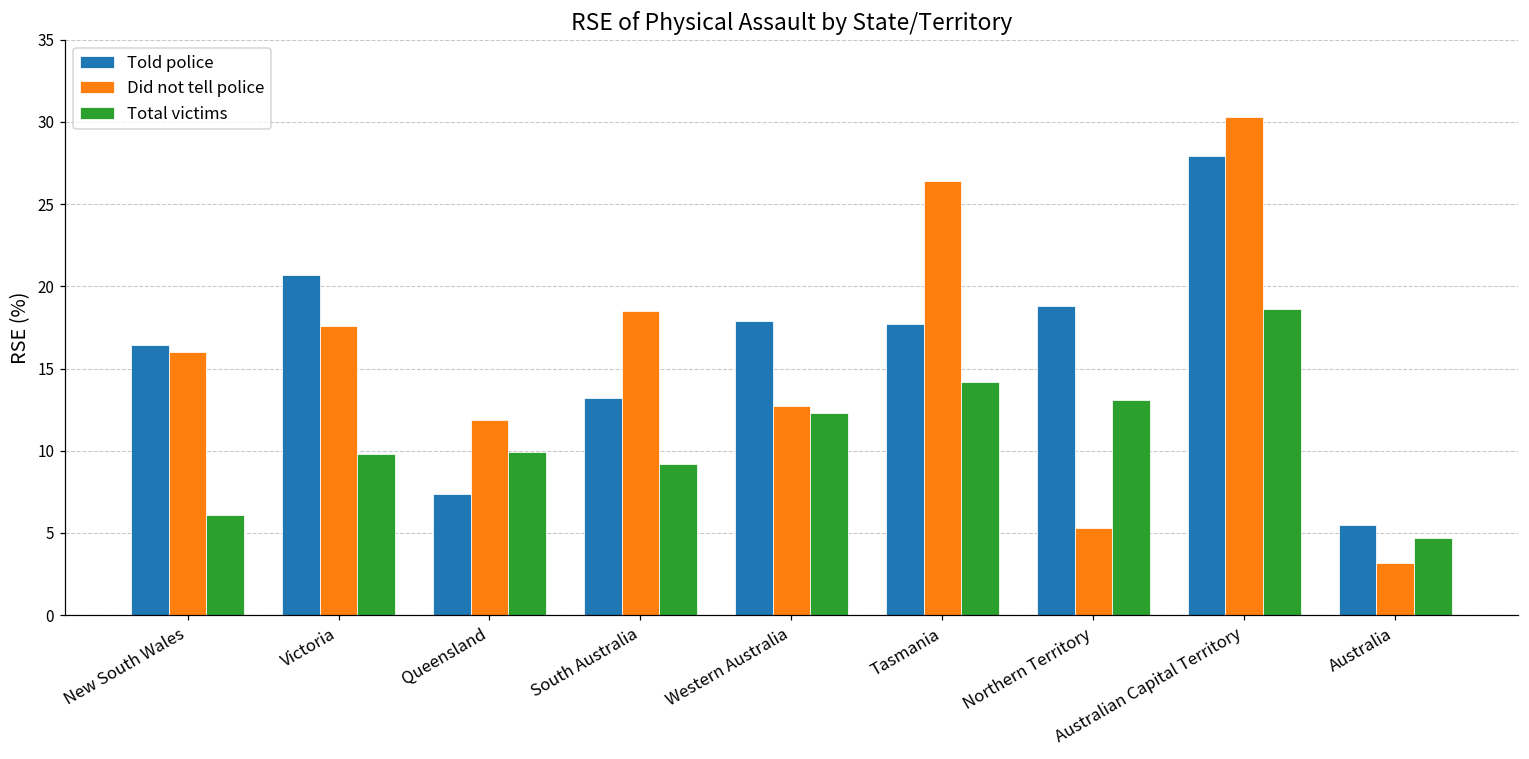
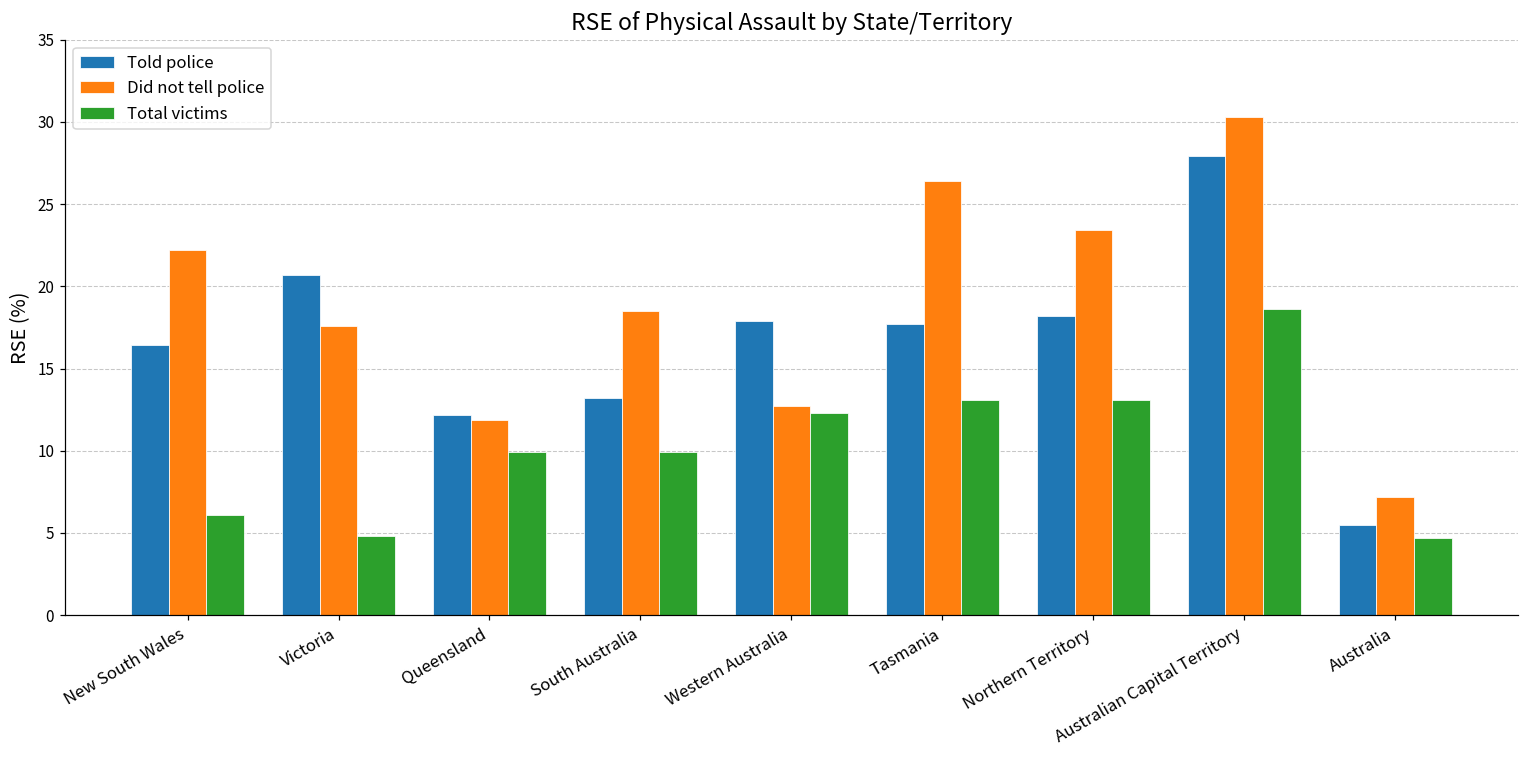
  {
    "Told police": {
      "New South Wales": 16.4,
      "Victoria": 20.7,
-     "Queensland": 7.4,
+     "Queensland": 12.2,
      "South Australia": 13.2,
      "Western Australia": 17.9,
      "Tasmania": 17.7,
-     "Northern Territory": 18.8,
+     "Northern Territory": 18.2,
      "Australian Capital Territory": 27.9,
      "Australia": 5.5
    },
    "Did not tell police": {
-     "New South Wales": 16.0,
+     "New South Wales": 22.2,
      "Victoria": 17.6,
      "Queensland": 11.9,
      "South Australia": 18.5,
      "Western Australia": 12.7,
      "Tasmania": 26.4,
-     "Northern Territory": 5.3,
+     "Northern Territory": 23.4,
      "Australian Capital Territory": 30.3,
-     "Australia": 3.2
+     "Australia": 7.2
    },
    "Total victims": {
      "New South Wales": 6.1,
-     "Victoria": 9.8,
+     "Victoria": 4.8,
      "Queensland": 9.9,
-     "South Australia": 9.2,
+     "South Australia": 9.9,
      "Western Australia": 12.3,
-     "Tasmania": 14.2,
+     "Tasmania": 13.1,
      "Northern Territory": 13.1,
      "Australian Capital Territory": 18.6,
      "Australia": 4.7
    }
  }
